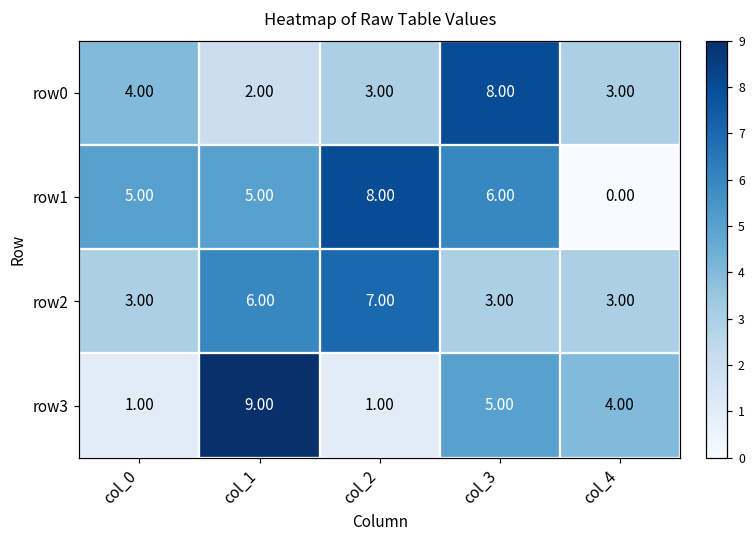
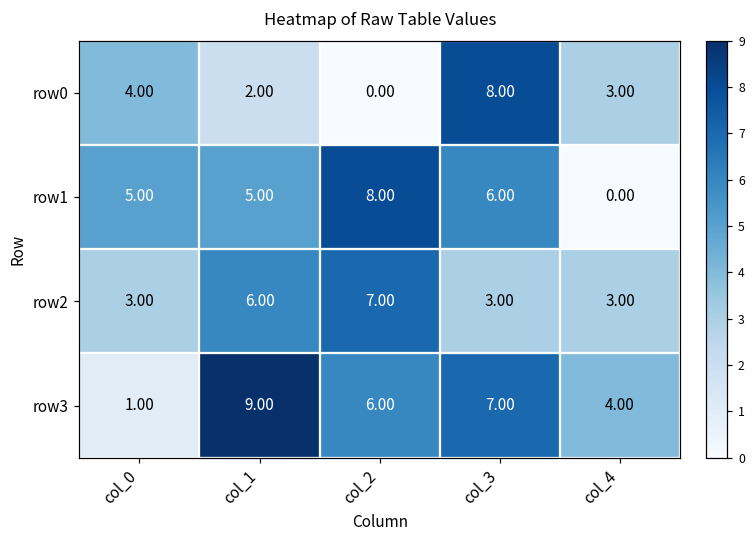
  {
    "row0": {
      "col_0": 4.00,
      "col_1": 2.00,
-     "col_2": 3.00,
+     "col_2": 0.00,
      "col_3": 8.00,
      "col_4": 3.00
    },
    "row1": {
      "col_0": 5.00,
      "col_1": 5.00,
      "col_2": 8.00,
      "col_3": 6.00,
      "col_4": 0.00
    },
    "row2": {
      "col_0": 3.00,
      "col_1": 6.00,
      "col_2": 7.00,
      "col_3": 3.00,
      "col_4": 3.00
    },
    "row3": {
      "col_0": 1.00,
      "col_1": 9.00,
-     "col_2": 1.00,
-     "col_3": 5.00,
+     "col_2": 6.00,
+     "col_3": 7.00,
      "col_4": 4.00
    }
  }
